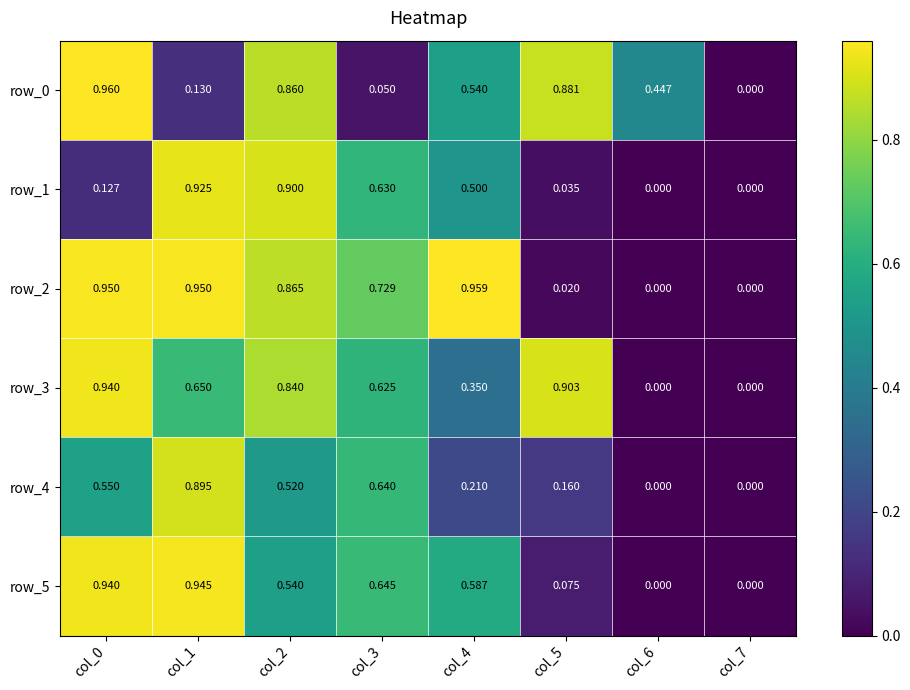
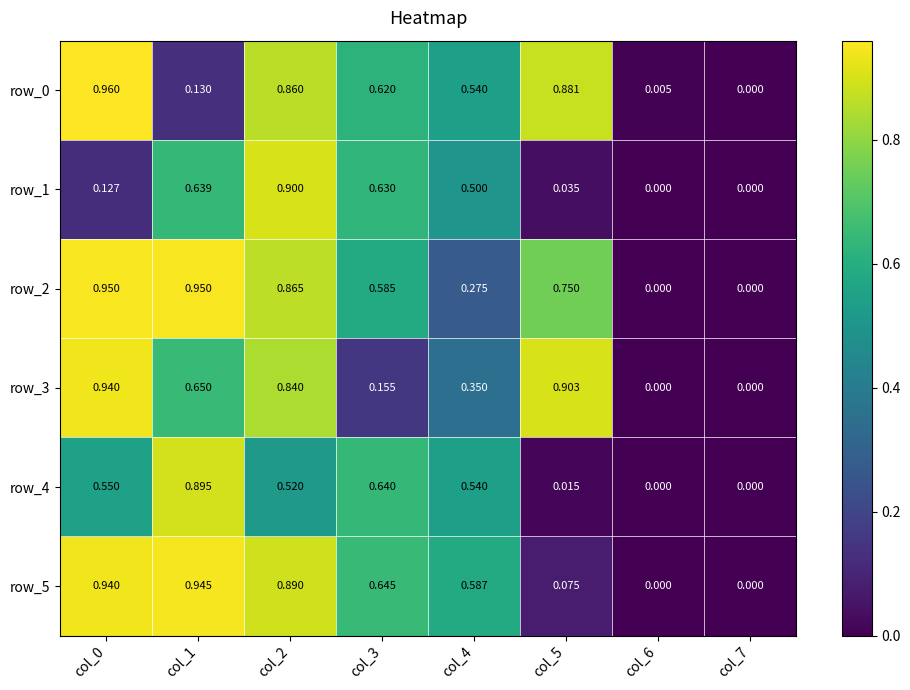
  {
    "row_0": {
      "col_0": 0.960,
      "col_1": 0.130,
      "col_2": 0.860,
-     "col_3": 0.050,
+     "col_3": 0.620,
      "col_4": 0.540,
      "col_5": 0.881,
-     "col_6": 0.447,
+     "col_6": 0.005,
      "col_7": 0.000
    },
    "row_1": {
      "col_0": 0.127,
-     "col_1": 0.925,
+     "col_1": 0.639,
      "col_2": 0.900,
      "col_3": 0.630,
      "col_4": 0.500,
      "col_5": 0.035,
      "col_6": 0.000,
      "col_7": 0.000
    },
    "row_2": {
      "col_0": 0.950,
      "col_1": 0.950,
      "col_2": 0.865,
-     "col_3": 0.729,
-     "col_4": 0.959,
-     "col_5": 0.020,
+     "col_3": 0.585,
+     "col_4": 0.275,
+     "col_5": 0.750,
      "col_6": 0.000,
      "col_7": 0.000
    },
    "row_3": {
      "col_0": 0.940,
      "col_1": 0.650,
      "col_2": 0.840,
-     "col_3": 0.625,
+     "col_3": 0.155,
      "col_4": 0.350,
      "col_5": 0.903,
      "col_6": 0.000,
      "col_7": 0.000
    },
    "row_4": {
      "col_0": 0.550,
      "col_1": 0.895,
      "col_2": 0.520,
      "col_3": 0.640,
-     "col_4": 0.210,
-     "col_5": 0.160,
+     "col_4": 0.540,
+     "col_5": 0.015,
      "col_6": 0.000,
      "col_7": 0.000
    },
    "row_5": {
      "col_0": 0.940,
      "col_1": 0.945,
-     "col_2": 0.540,
+     "col_2": 0.890,
      "col_3": 0.645,
      "col_4": 0.587,
      "col_5": 0.075,
      "col_6": 0.000,
      "col_7": 0.000
    }
  }
